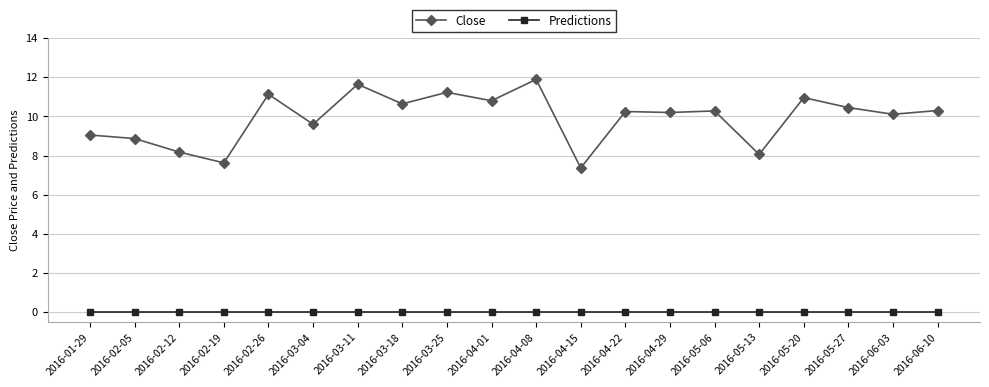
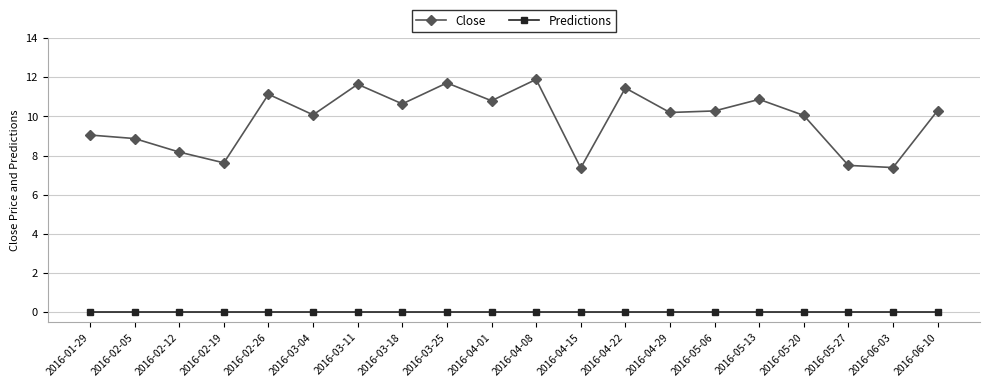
  {
    "Close": {
      "2016-01-29": 9.1,
      "2016-02-05": 8.9,
      "2016-02-12": 8.2,
      "2016-02-19": 7.6,
      "2016-02-26": 11.1,
-     "2016-03-04": 9.6,
+     "2016-03-04": 10.1,
      "2016-03-11": 11.6,
      "2016-03-18": 10.6,
-     "2016-03-25": 11.2,
+     "2016-03-25": 11.7,
      "2016-04-01": 10.8,
      "2016-04-08": 11.9,
      "2016-04-15": 7.4,
-     "2016-04-22": 10.3,
+     "2016-04-22": 11.5,
      "2016-04-29": 10.2,
      "2016-05-06": 10.3,
-     "2016-05-13": 8.1,
-     "2016-05-20": 11.0,
-     "2016-05-27": 10.5,
-     "2016-06-03": 10.1,
+     "2016-05-13": 10.9,
+     "2016-05-20": 10.1,
+     "2016-05-27": 7.5,
+     "2016-06-03": 7.4,
      "2016-06-10": 10.3
    },
    "Predictions": {
      "2016-01-29": 0.0,
      "2016-02-05": 0.0,
      "2016-02-12": 0.0,
      "2016-02-19": 0.0,
      "2016-02-26": 0.0,
      "2016-03-04": 0.0,
      "2016-03-11": 0.0,
      "2016-03-18": 0.0,
      "2016-03-25": 0.0,
      "2016-04-01": 0.0,
      "2016-04-08": 0.0,
      "2016-04-15": 0.0,
      "2016-04-22": 0.0,
      "2016-04-29": 0.0,
      "2016-05-06": 0.0,
      "2016-05-13": 0.0,
      "2016-05-20": 0.0,
      "2016-05-27": 0.0,
      "2016-06-03": 0.0,
      "2016-06-10": 0.0
    }
  }
